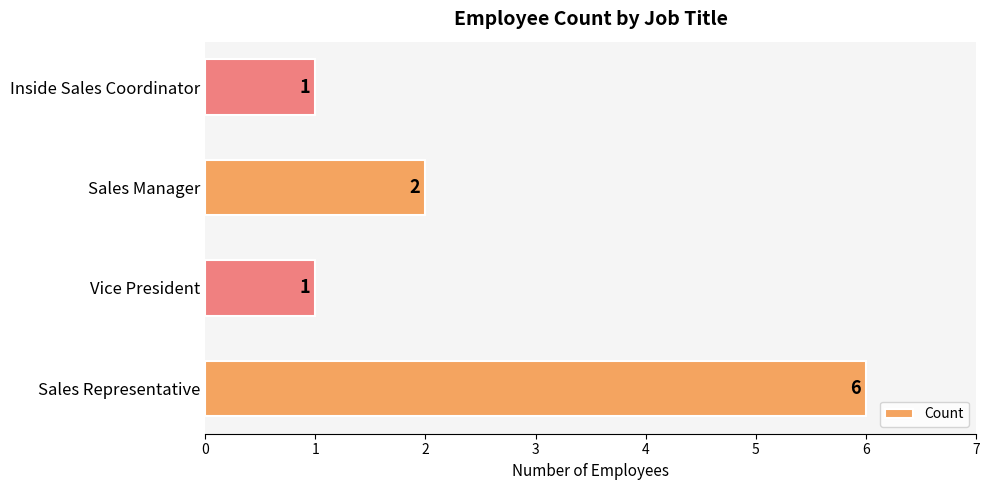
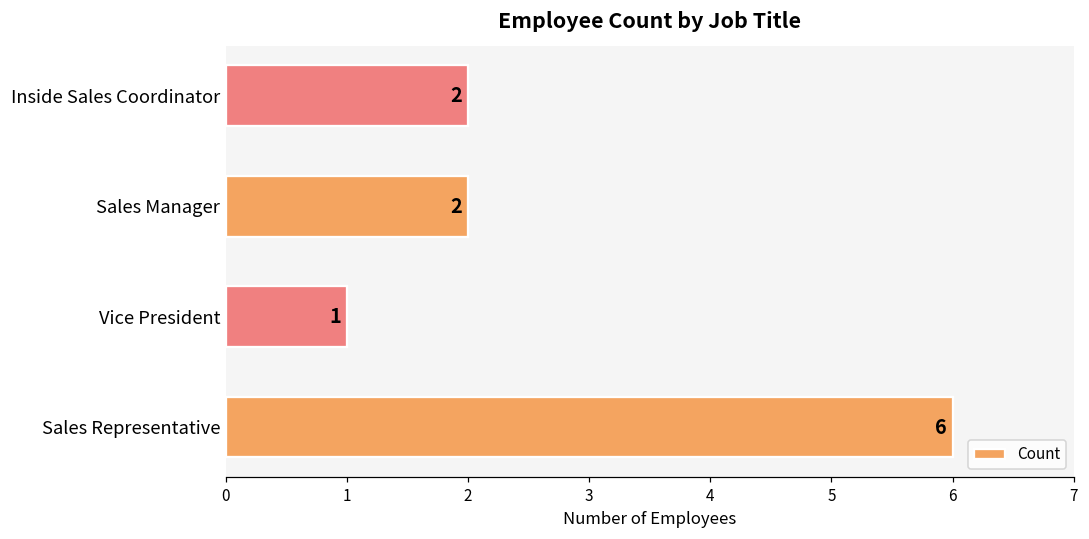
  {
-   "Inside Sales Coordinator": 1,
+   "Inside Sales Coordinator": 2,
    "Sales Manager": 2,
    "Vice President": 1,
    "Sales Representative": 6
  }
